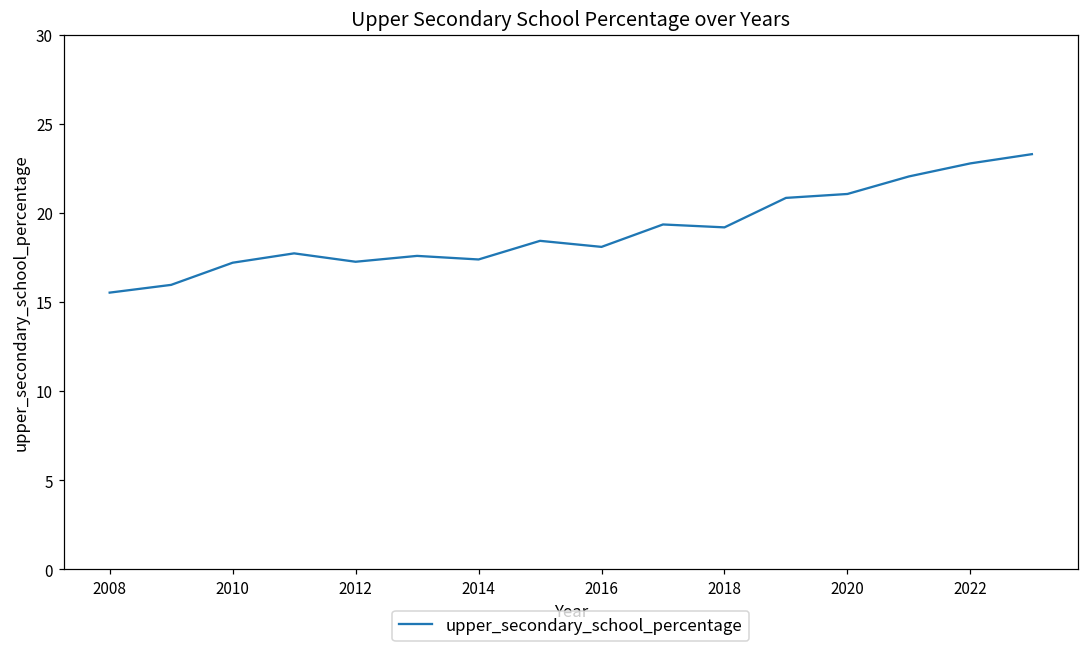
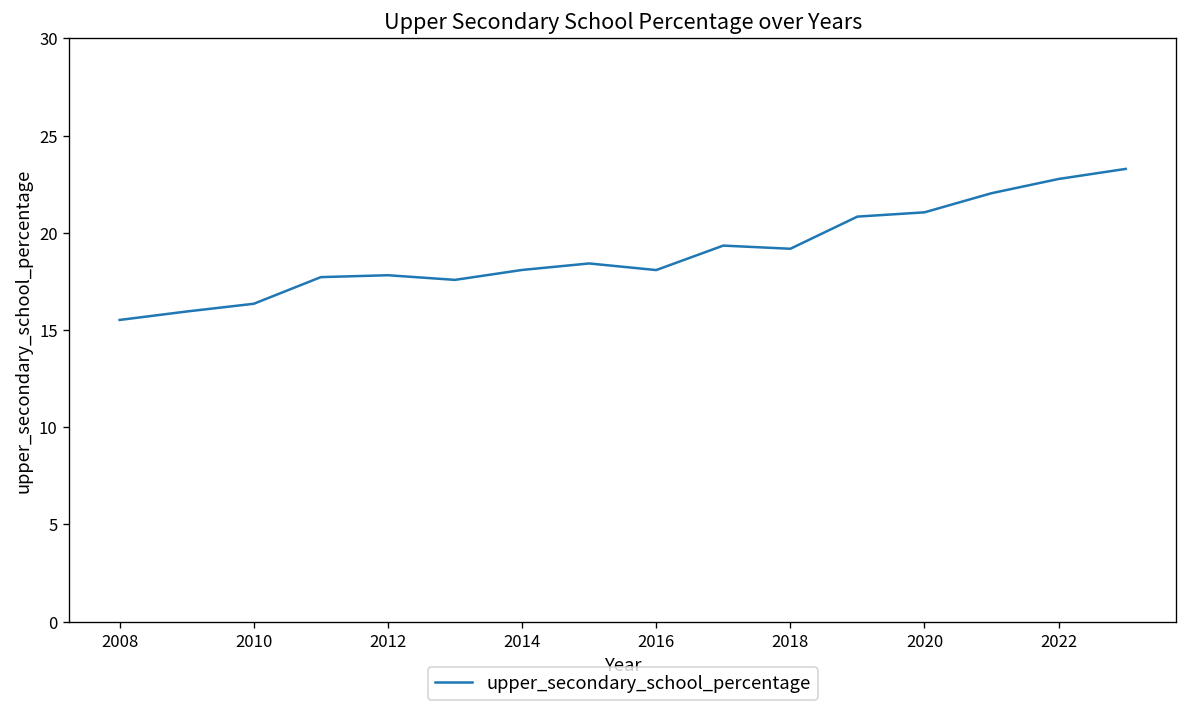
  {
    "2008": 15.5,
-   "2010": 17.2,
-   "2012": 17.3,
-   "2014": 17.4,
+   "2010": 16.4,
+   "2012": 17.8,
+   "2014": 18.1,
    "2016": 18.1,
    "2018": 19.2,
    "2020": 21.1,
    "2022": 22.8
  }
